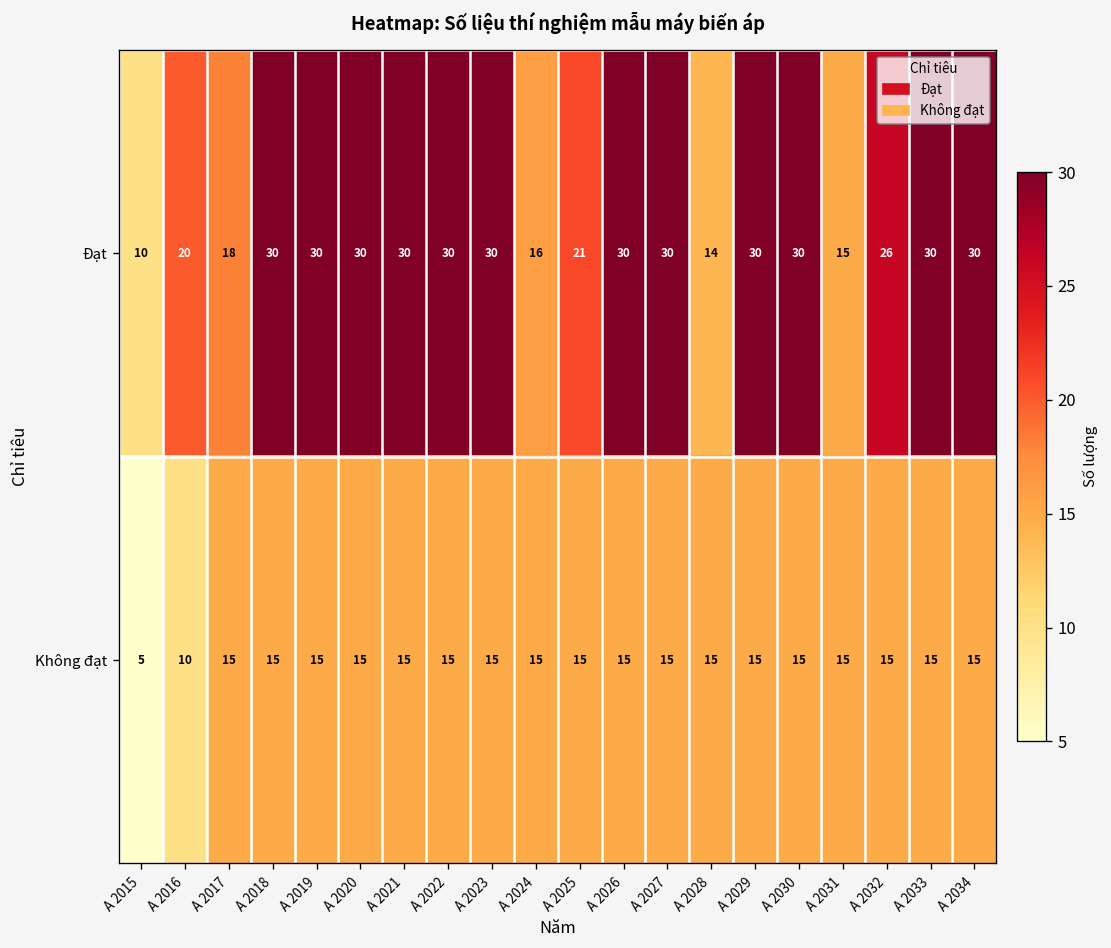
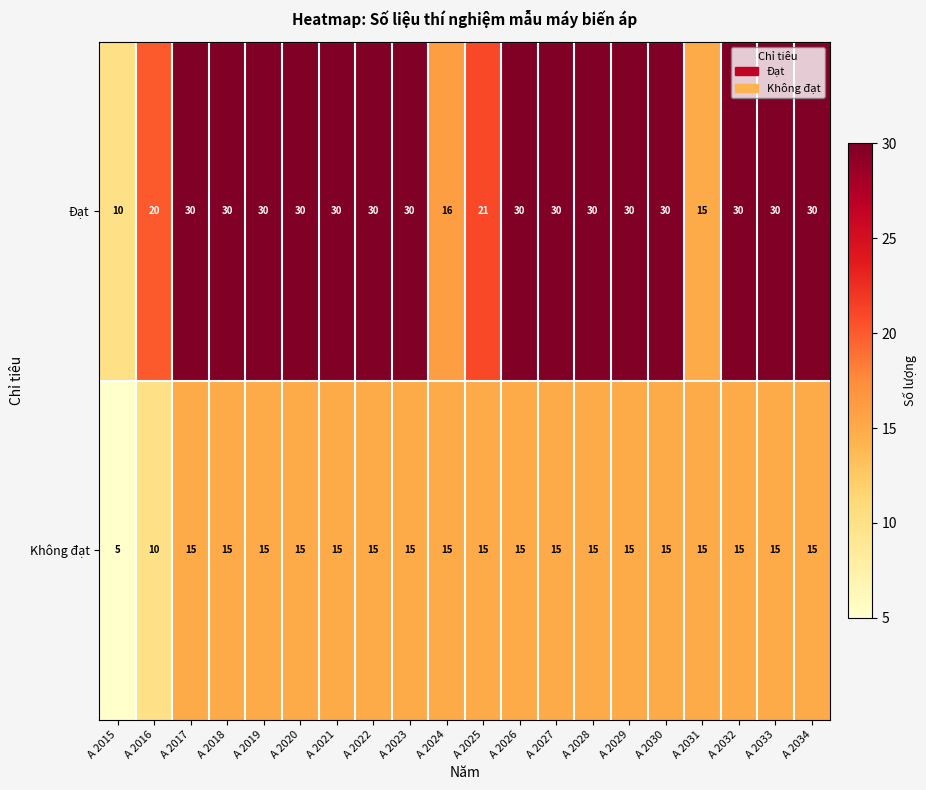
  {
    "Đạt": {
      "A 2015": 10,
      "A 2016": 20,
-     "A 2017": 18,
+     "A 2017": 30,
      "A 2018": 30,
      "A 2019": 30,
      "A 2020": 30,
      "A 2021": 30,
      "A 2022": 30,
      "A 2023": 30,
      "A 2024": 16,
      "A 2025": 21,
      "A 2026": 30,
      "A 2027": 30,
-     "A 2028": 14,
+     "A 2028": 30,
      "A 2029": 30,
      "A 2030": 30,
      "A 2031": 15,
-     "A 2032": 26,
+     "A 2032": 30,
      "A 2033": 30,
      "A 2034": 30
    },
    "Không đạt": {
      "A 2015": 5,
      "A 2016": 10,
      "A 2017": 15,
      "A 2018": 15,
      "A 2019": 15,
      "A 2020": 15,
      "A 2021": 15,
      "A 2022": 15,
      "A 2023": 15,
      "A 2024": 15,
      "A 2025": 15,
      "A 2026": 15,
      "A 2027": 15,
      "A 2028": 15,
      "A 2029": 15,
      "A 2030": 15,
      "A 2031": 15,
      "A 2032": 15,
      "A 2033": 15,
      "A 2034": 15
    }
  }
